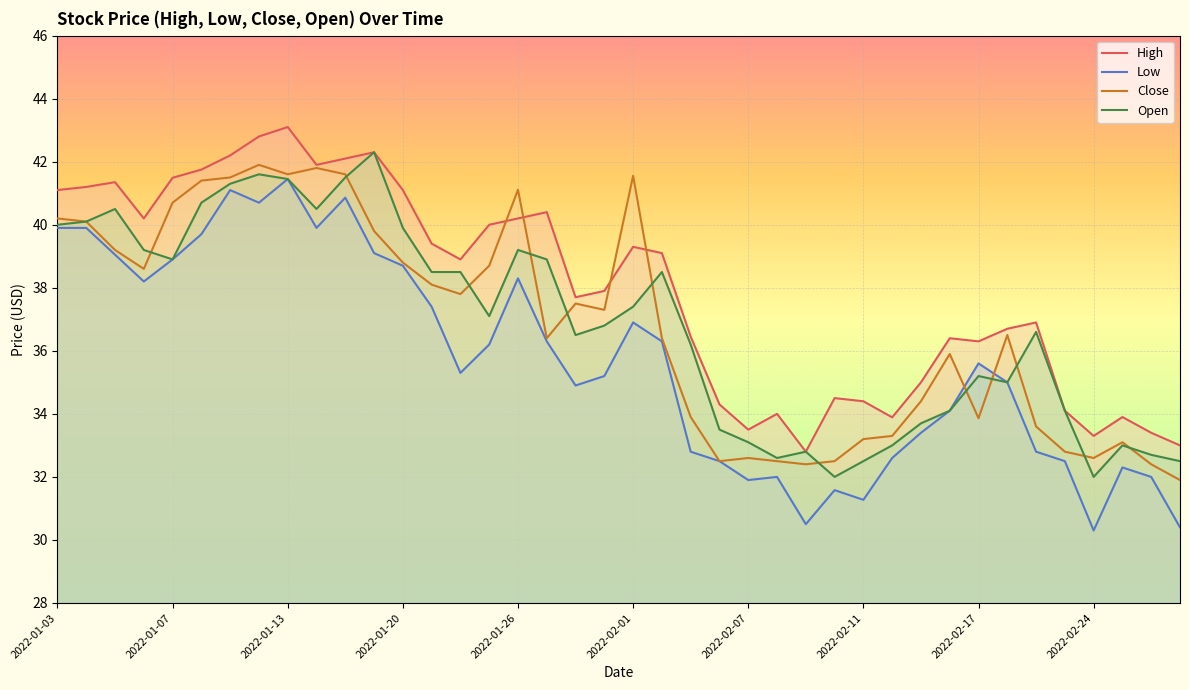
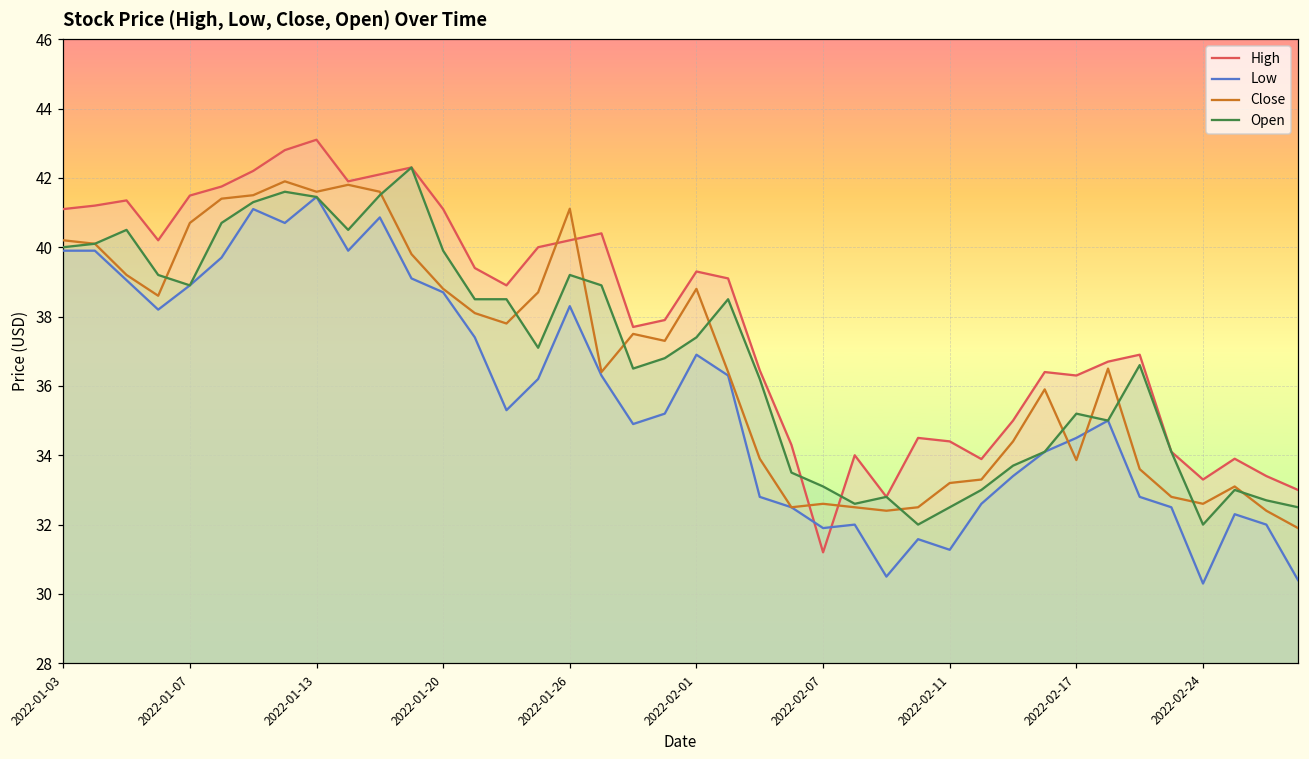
  {
    "High": {
      "2022-01-03": 41.1,
      "2022-01-07": 41.5,
      "2022-01-13": 43.1,
      "2022-01-20": 41.1,
      "2022-01-26": 40.2,
      "2022-02-01": 39.3,
-     "2022-02-07": 33.5,
+     "2022-02-07": 31.2,
      "2022-02-11": 34.4,
      "2022-02-17": 36.3,
      "2022-02-24": 33.3
    },
    "Low": {
      "2022-01-03": 39.9,
      "2022-01-20": 38.7,
      "2022-01-26": 38.3,
      "2022-02-01": 36.9,
      "2022-02-07": 31.9,
      "2022-02-11": 31.3,
-     "2022-02-17": 35.6,
+     "2022-02-17": 34.5,
      "2022-02-24": 30.3
    },
    "Close": {
      "2022-01-03": 40.2,
      "2022-01-07": 40.7,
      "2022-01-13": 41.6,
      "2022-01-20": 38.8,
      "2022-01-26": 41.1,
-     "2022-02-01": 41.6,
+     "2022-02-01": 38.8,
      "2022-02-07": 32.6,
      "2022-02-11": 33.2,
      "2022-02-17": 33.9,
      "2022-02-24": 32.6
    },
    "Open": {
      "2022-01-03": 40.0,
      "2022-01-20": 39.9,
      "2022-01-26": 39.2,
      "2022-02-01": 37.4,
      "2022-02-07": 33.1,
      "2022-02-11": 32.5,
      "2022-02-17": 35.2,
      "2022-02-24": 32.0
    }
  }
